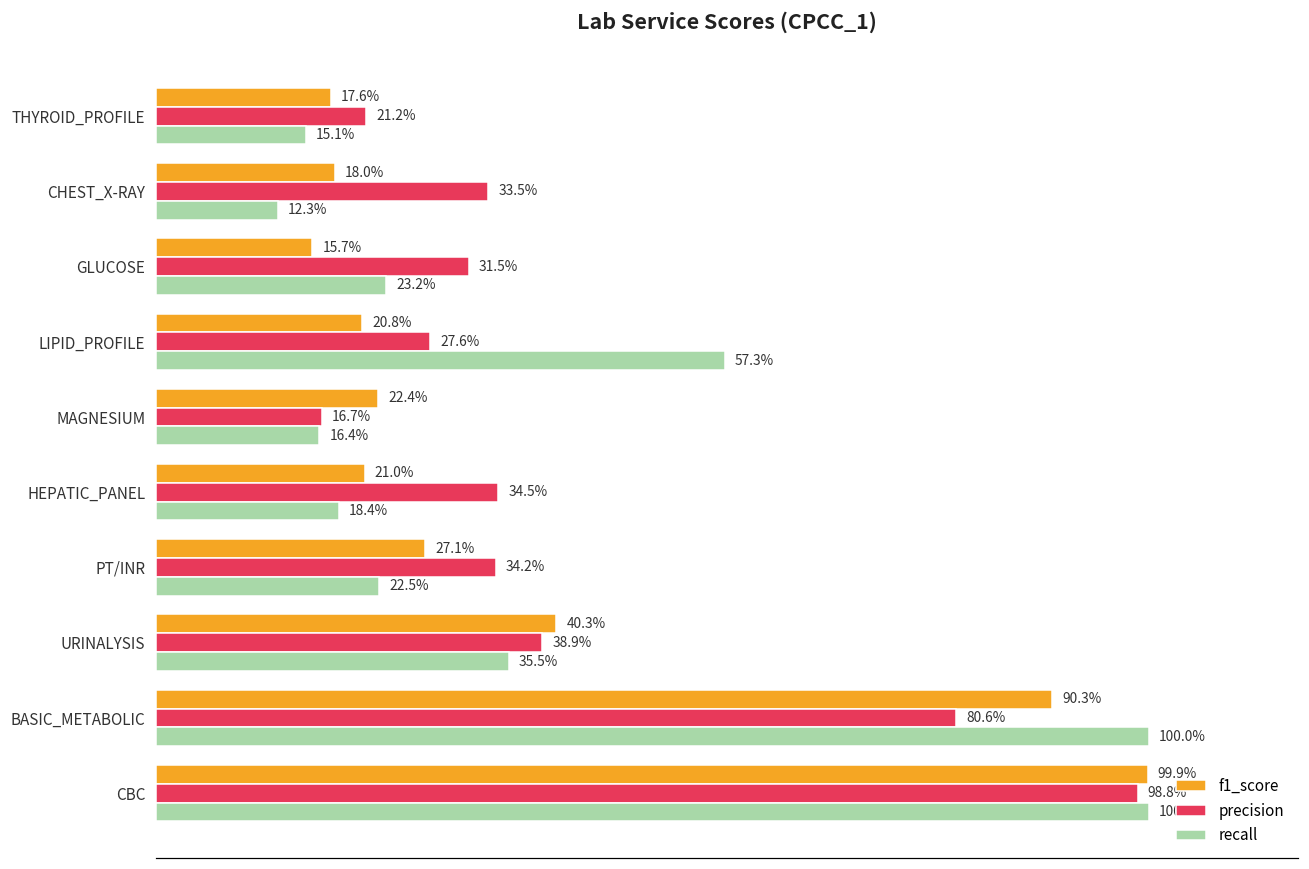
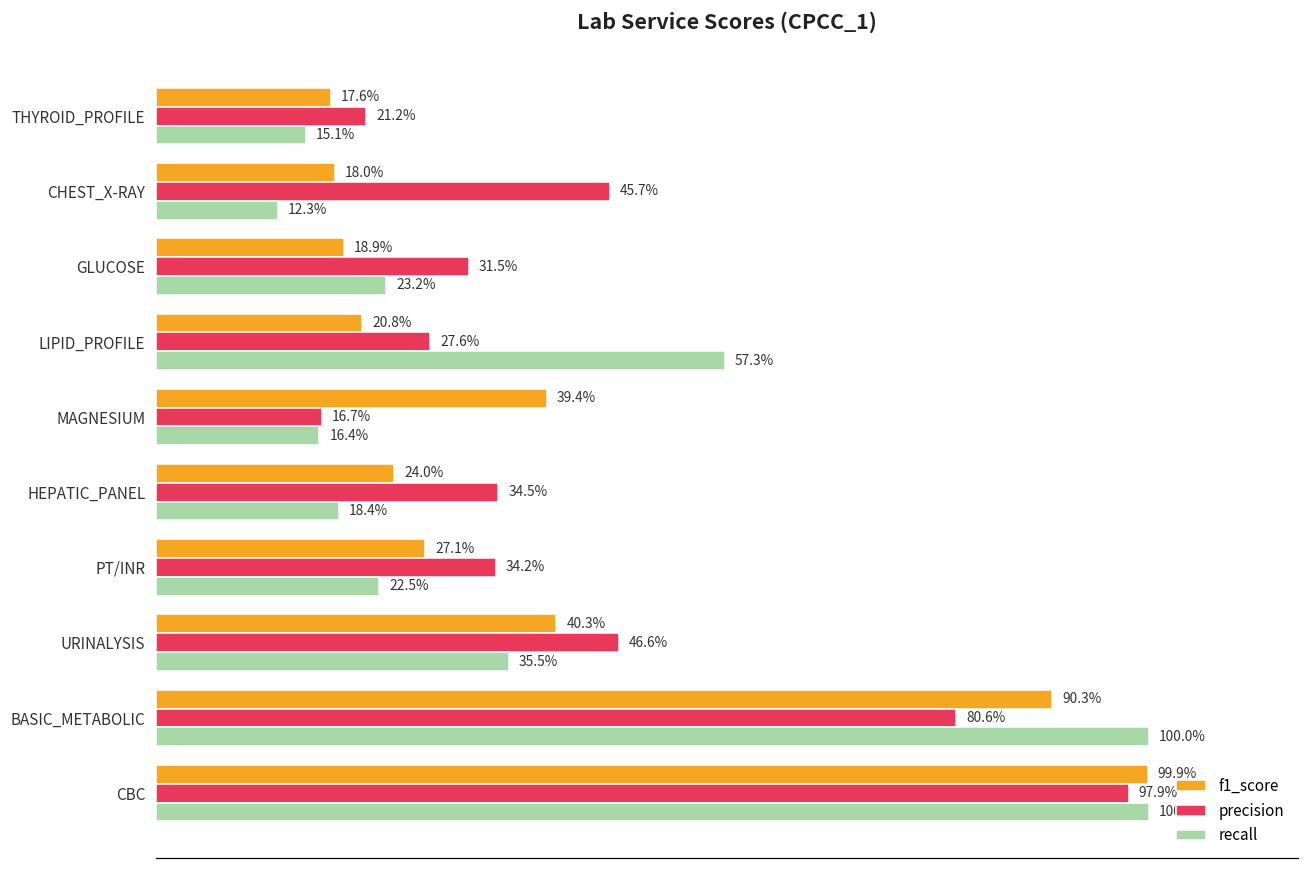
  {
    "f1_score": {
      "THYROID_PROFILE": "17.6%",
      "CHEST_X-RAY": "18.0%",
-     "GLUCOSE": "15.7%",
+     "GLUCOSE": "18.9%",
      "LIPID_PROFILE": "20.8%",
-     "MAGNESIUM": "22.4%",
-     "HEPATIC_PANEL": "21.0%",
+     "MAGNESIUM": "39.4%",
+     "HEPATIC_PANEL": "24.0%",
      "PT/INR": "27.1%",
      "URINALYSIS": "40.3%",
      "BASIC_METABOLIC": "90.3%",
      "CBC": "99.9%"
    },
    "precision": {
      "THYROID_PROFILE": "21.2%",
-     "CHEST_X-RAY": "33.5%",
+     "CHEST_X-RAY": "45.7%",
      "GLUCOSE": "31.5%",
      "LIPID_PROFILE": "27.6%",
      "MAGNESIUM": "16.7%",
      "HEPATIC_PANEL": "34.5%",
      "PT/INR": "34.2%",
-     "URINALYSIS": "38.9%",
+     "URINALYSIS": "46.6%",
      "BASIC_METABOLIC": "80.6%",
-     "CBC": "98.8%"
+     "CBC": "97.9%"
    },
    "recall": {
      "THYROID_PROFILE": "15.1%",
      "CHEST_X-RAY": "12.3%",
      "GLUCOSE": "23.2%",
      "LIPID_PROFILE": "57.3%",
      "MAGNESIUM": "16.4%",
      "HEPATIC_PANEL": "18.4%",
      "PT/INR": "22.5%",
      "URINALYSIS": "35.5%",
      "BASIC_METABOLIC": "100.0%",
      "CBC": "100.0%"
    }
  }
